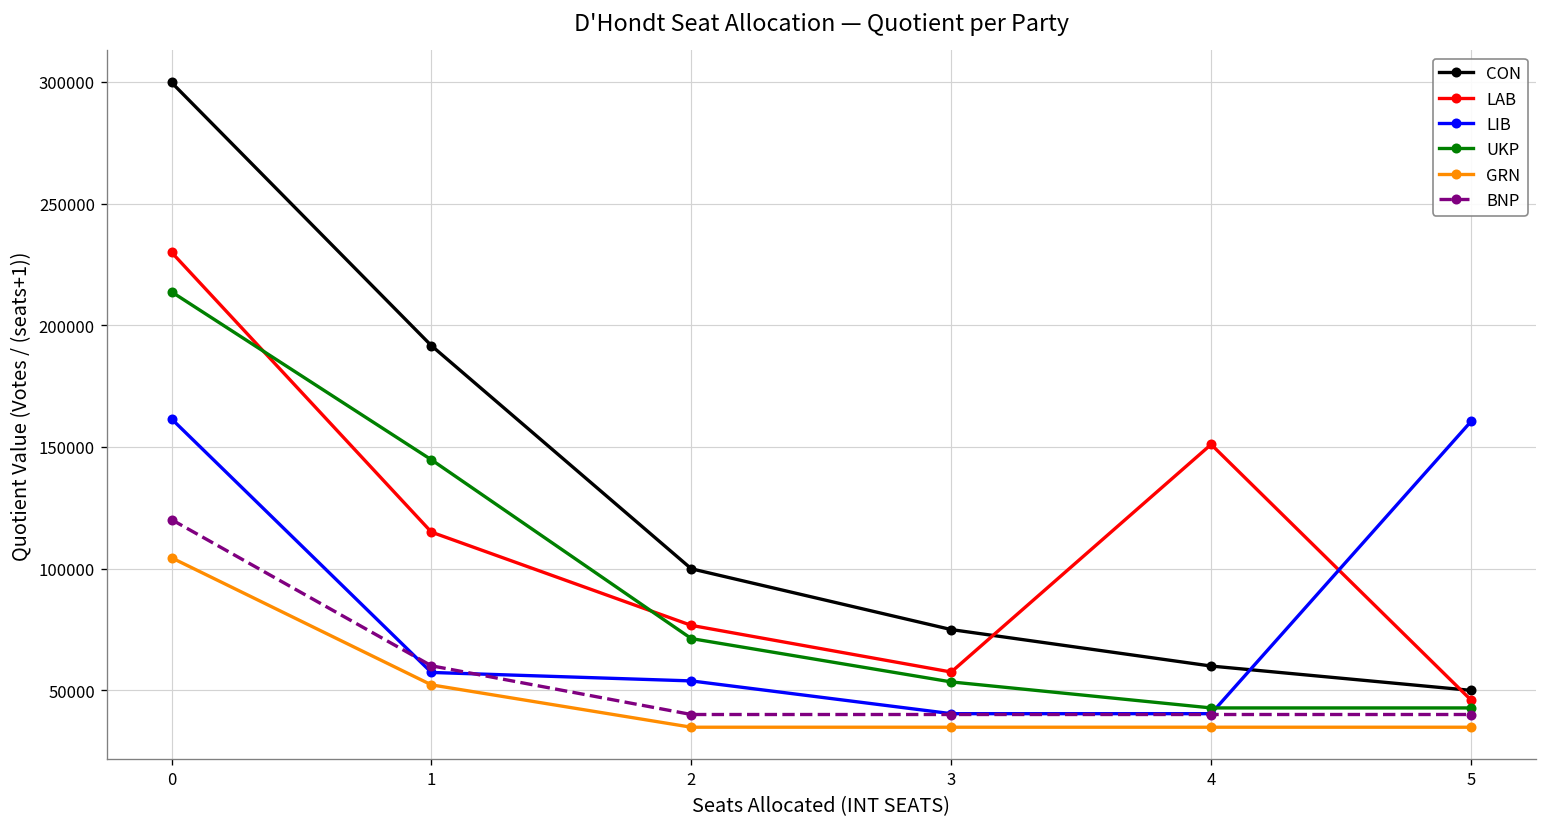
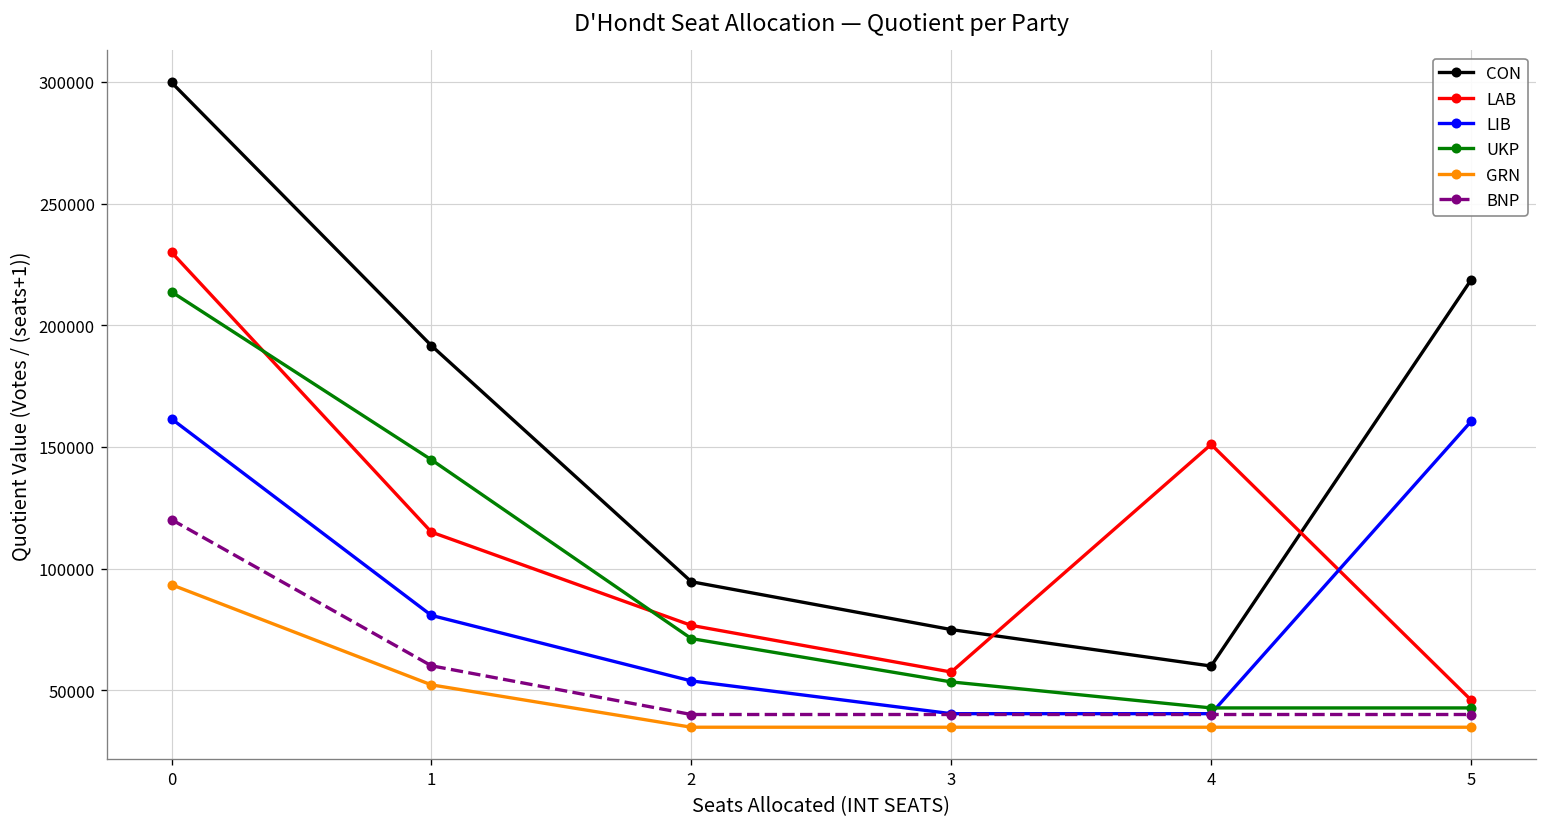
  {
    "CON": {
      "0": 300000,
      "1": 192000,
-     "2": 100000,
+     "2": 95000,
      "3": 75000,
      "4": 60000,
-     "5": 50000
+     "5": 219000
    },
    "LAB": {
      "0": 230000,
      "1": 115000,
      "2": 77000,
      "3": 58000,
      "4": 151000,
      "5": 46000
    },
    "LIB": {
      "0": 162000,
-     "1": 57000,
+     "1": 81000,
      "2": 54000,
      "5": 160000
    },
    "UKP": {
      "0": 214000,
      "1": 145000,
      "2": 71000,
      "3": 53000,
      "4": 43000,
      "5": 43000
    },
    "GRN": {
-     "0": 104000,
+     "0": 93000,
      "1": 52000,
      "2": 35000,
      "3": 35000,
      "4": 35000,
      "5": 35000
    },
    "BNP": {
      "0": 120000,
      "1": 60000,
      "2": 40000,
      "5": 40000
    }
  }
